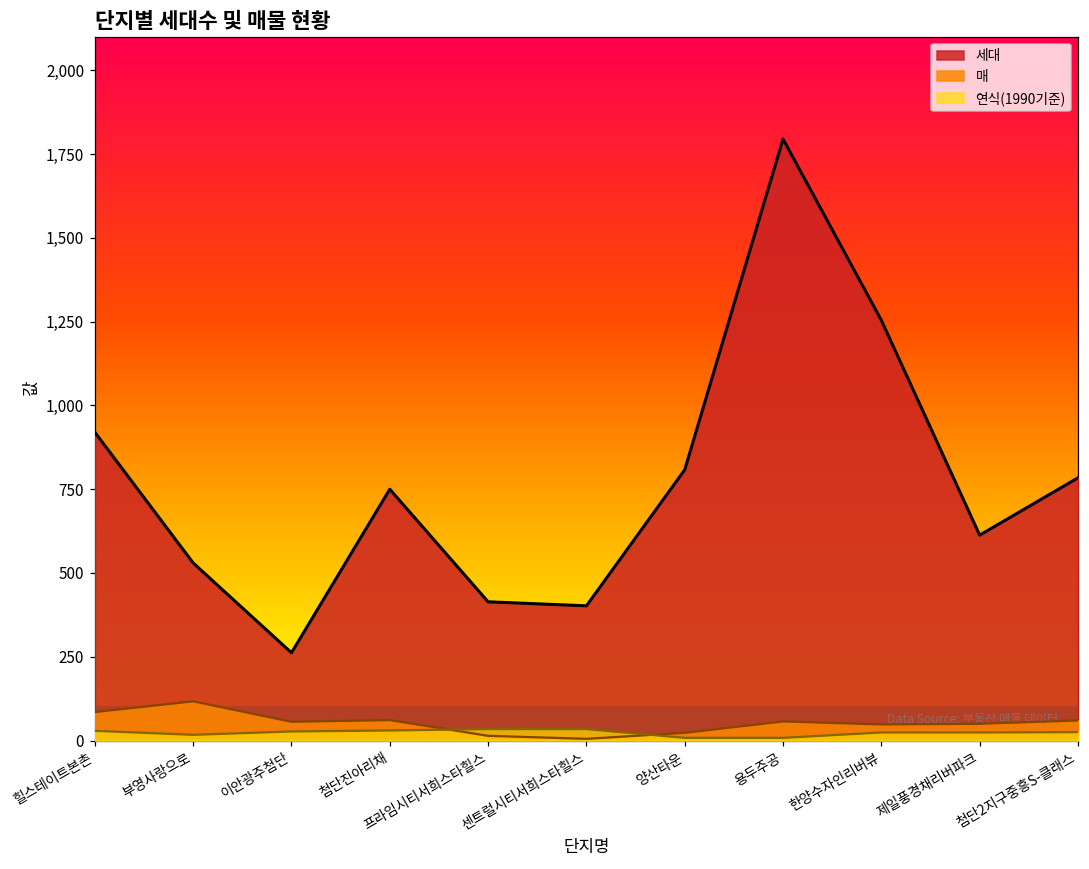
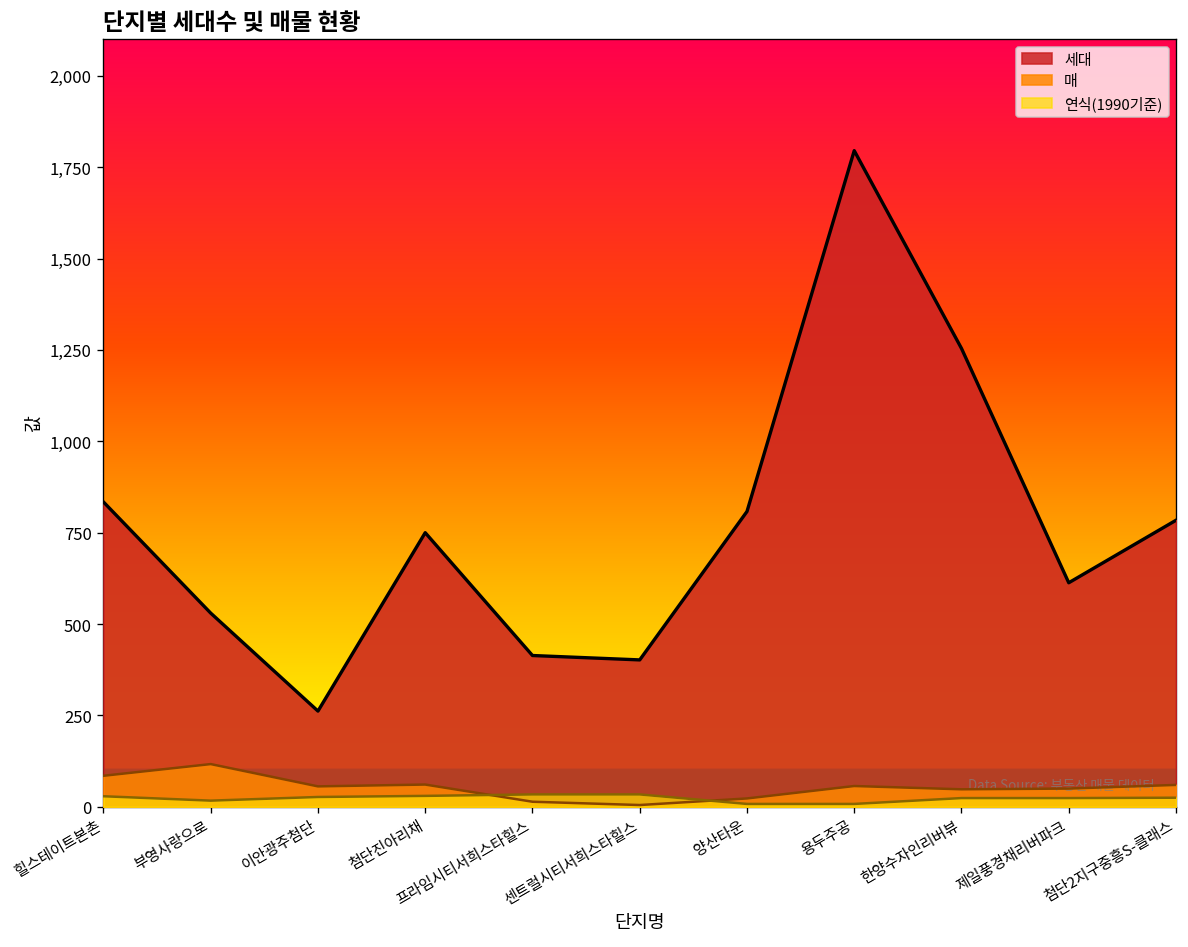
  {
    "세대": {
-     "힐스테이트본촌": "920",
+     "힐스테이트본촌": "830",
      "부영사랑으로": "530",
      "이안광주첨단": "260",
      "첨단진아리채": "750",
      "프라임시티서희스타힐스": "410",
      "센트럴시티서희스타힐스": "400",
      "양산타운": "810",
      "용두주공": "1,800",
      "한양수자인리버뷰": "1,250",
      "제일풍경채리버파크": "610",
      "첨단2지구중흥S-클래스": "780"
    },
    "매": {
      "힐스테이트본촌": "90",
      "부영사랑으로": "120",
      "이안광주첨단": "60",
      "첨단진아리채": "60",
      "프라임시티서희스타힐스": "10",
      "센트럴시티서희스타힐스": "10",
      "양산타운": "20",
      "용두주공": "60",
      "한양수자인리버뷰": "50",
      "제일풍경채리버파크": "50",
      "첨단2지구중흥S-클래스": "60"
    },
    "연식(1990기준)": {
      "힐스테이트본촌": "30",
      "부영사랑으로": "20",
      "이안광주첨단": "30",
      "첨단진아리채": "30",
      "프라임시티서희스타힐스": "30",
      "센트럴시티서희스타힐스": "30",
      "양산타운": "10",
      "용두주공": "10",
      "한양수자인리버뷰": "20",
      "제일풍경채리버파크": "20",
      "첨단2지구중흥S-클래스": "30"
    }
  }
